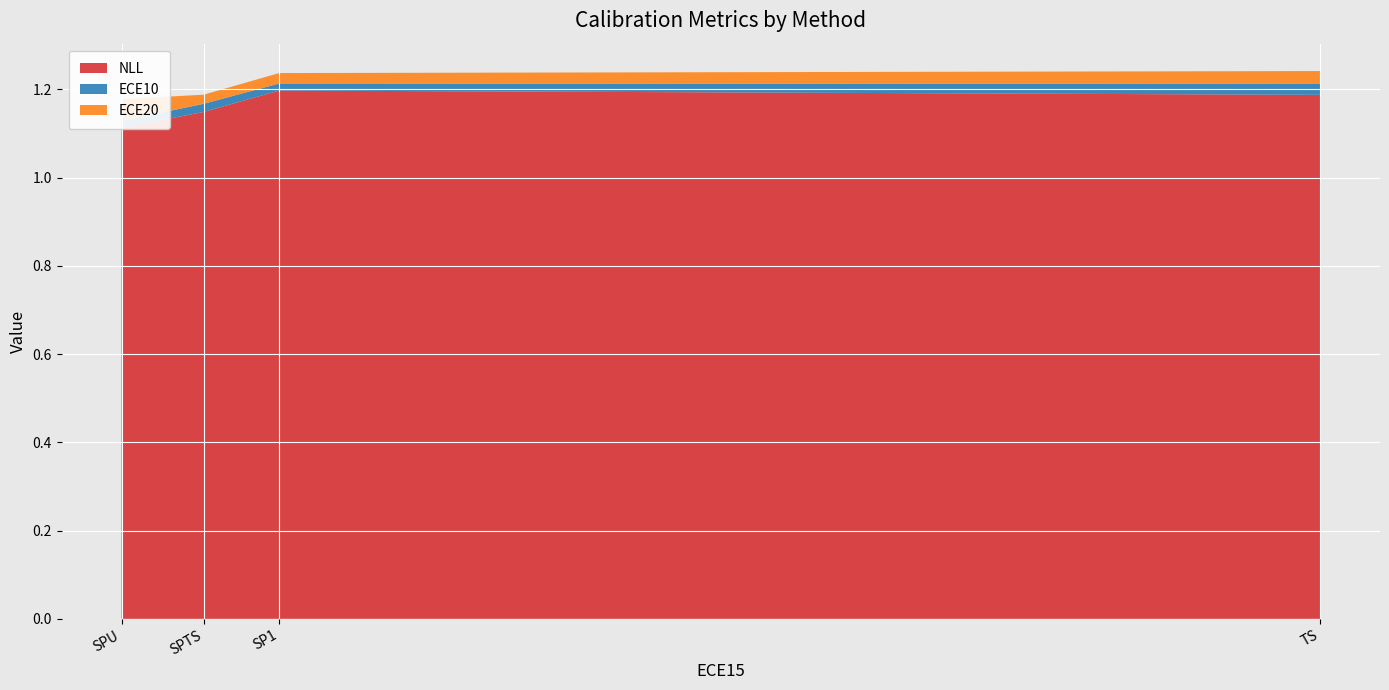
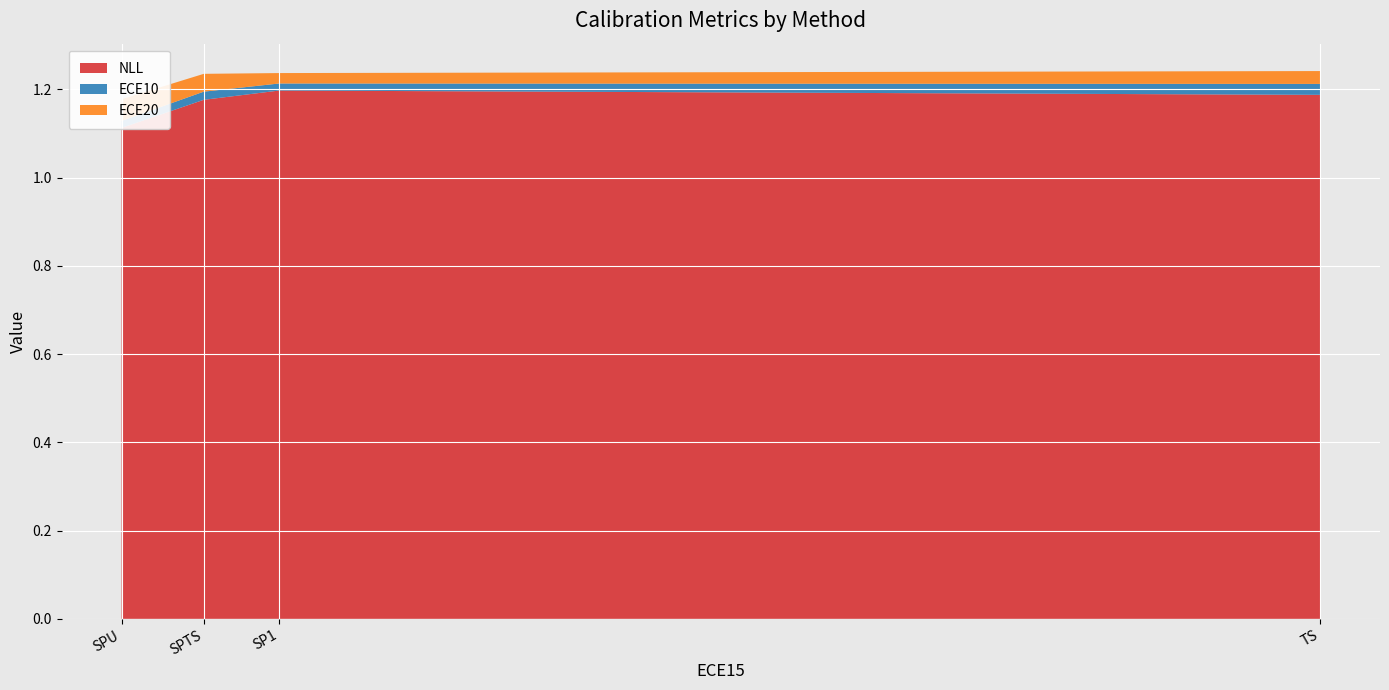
  {
    "NLL": {
-     "SPTS": 1.15,
+     "SPTS": 1.18,
      "SP1": 1.20,
      "TS": 1.19
    },
    "ECE10": {
      "SPTS": 0.02,
      "SP1": 0.02,
      "TS": 0.02
    },
    "ECE20": {
-     "SPTS": 0.02,
+     "SPTS": 0.04,
      "SP1": 0.02,
      "TS": 0.03
    }
  }
